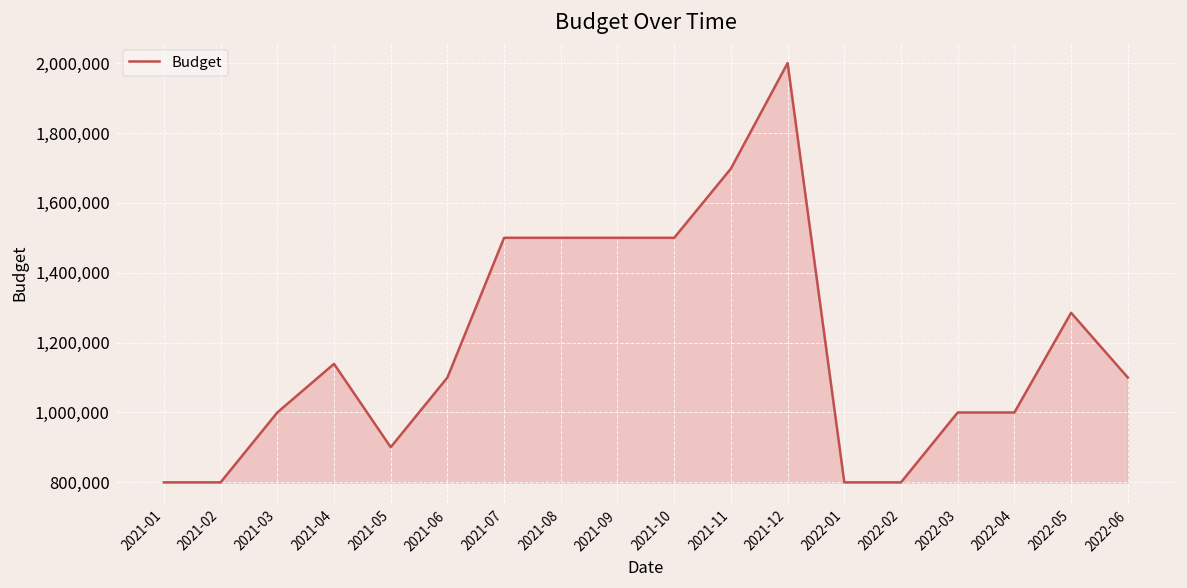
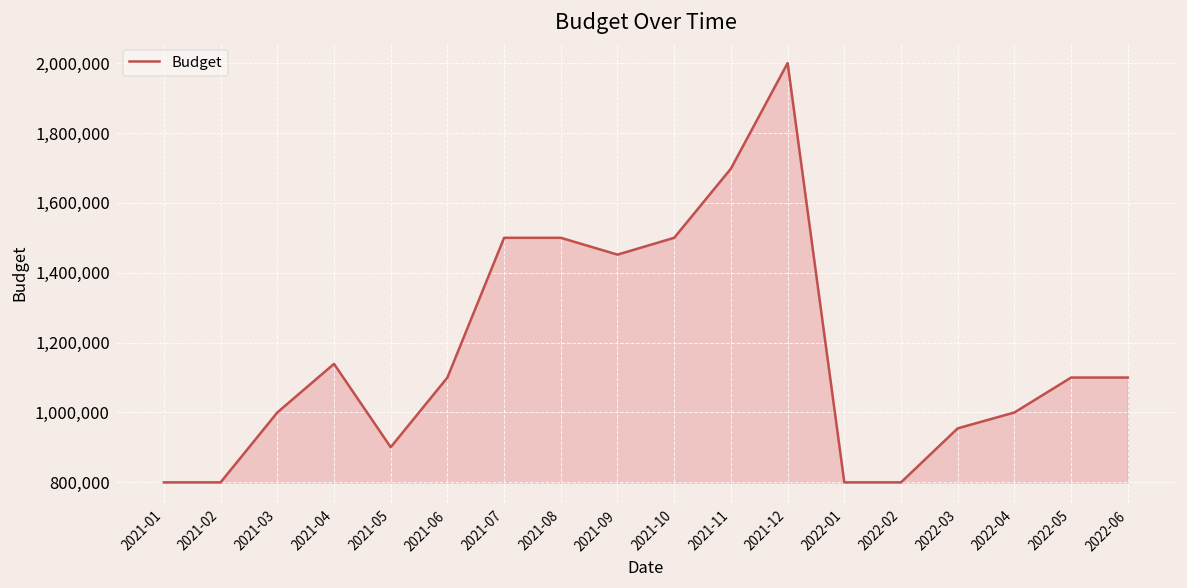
  {
    "2021-01": "800,000",
    "2021-02": "800,000",
    "2021-03": "1,000,000",
    "2021-04": "1,140,000",
    "2021-05": "900,000",
    "2021-06": "1,100,000",
    "2021-07": "1,500,000",
    "2021-08": "1,500,000",
-   "2021-09": "1,500,000",
+   "2021-09": "1,450,000",
    "2021-10": "1,500,000",
    "2021-11": "1,700,000",
    "2021-12": "2,000,000",
    "2022-01": "800,000",
    "2022-02": "800,000",
-   "2022-03": "1,000,000",
+   "2022-03": "950,000",
    "2022-04": "1,000,000",
-   "2022-05": "1,290,000",
+   "2022-05": "1,100,000",
    "2022-06": "1,100,000"
  }
